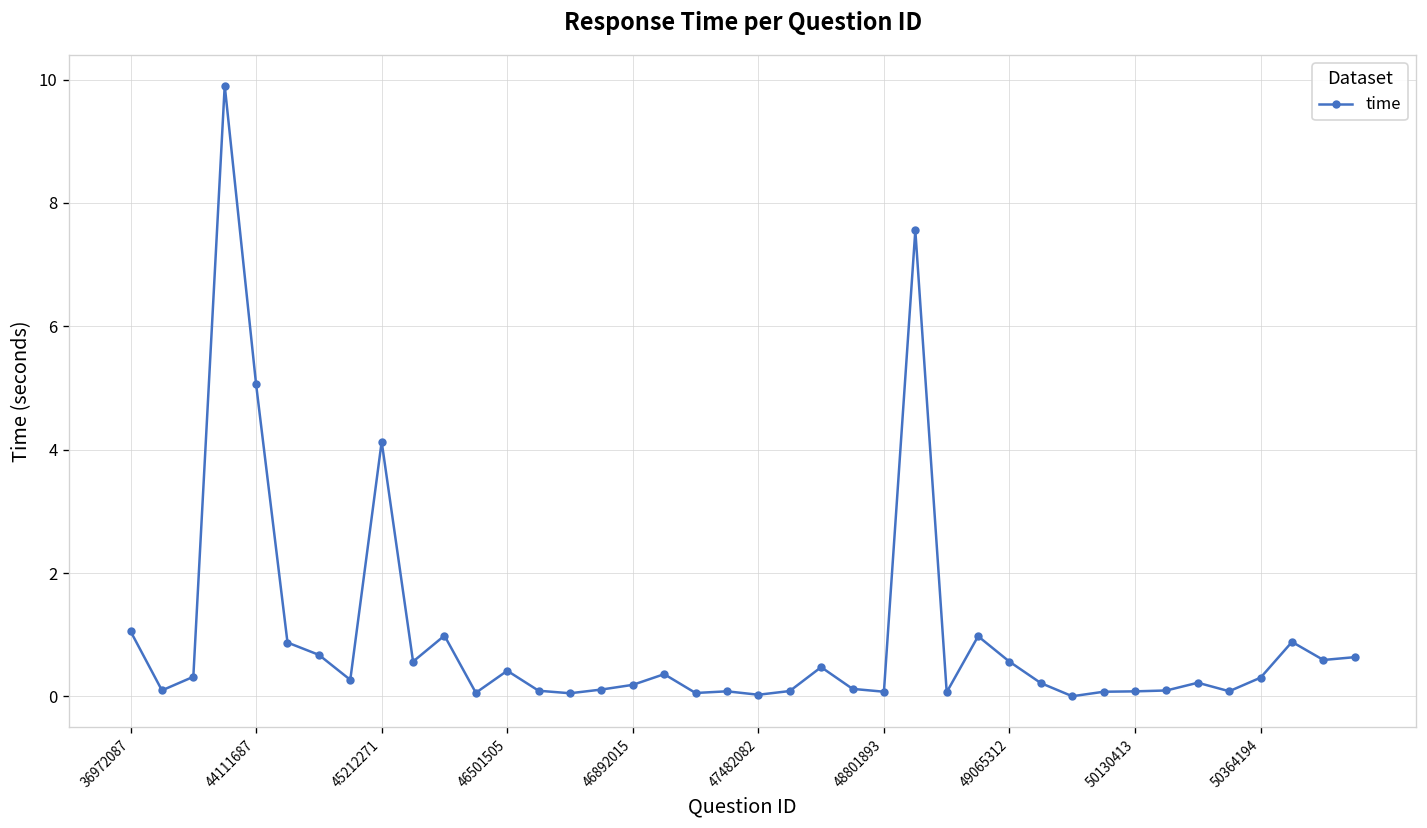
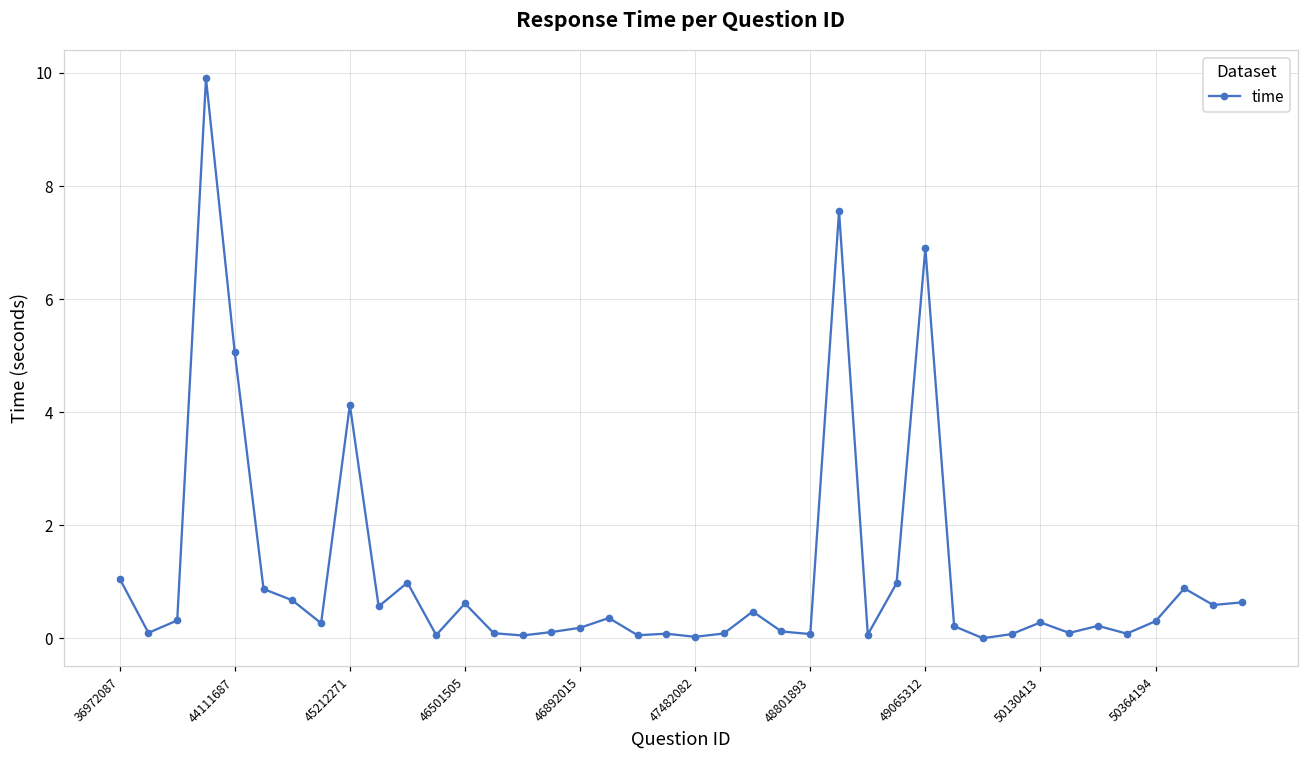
  {
    "36972087": 1.1,
    "44111687": 5.1,
    "45212271": 4.1,
-   "46501505": 0.4,
+   "46501505": 0.6,
    "46892015": 0.2,
    "47482082": 0.0,
    "48801893": 0.1,
-   "49065312": 0.6,
-   "50130413": 0.1,
+   "49065312": 6.9,
+   "50130413": 0.3,
    "50364194": 0.3
  }
